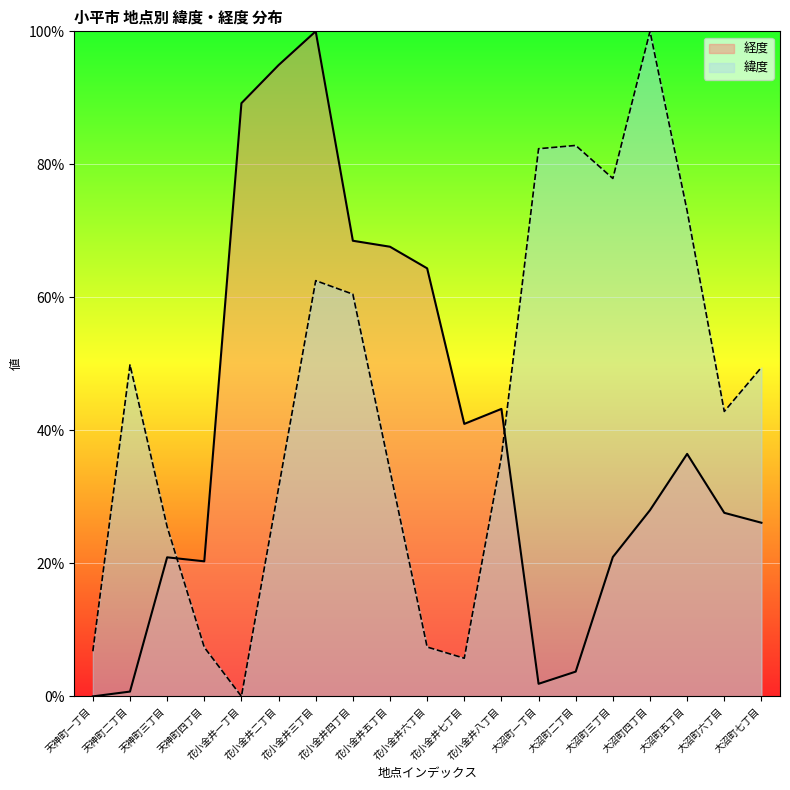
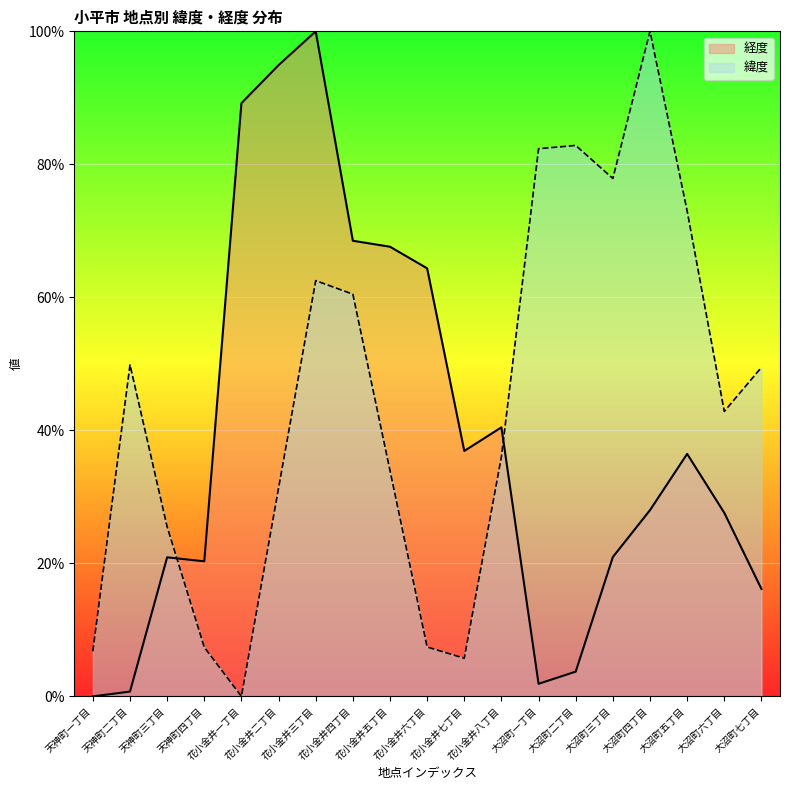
  {
    "経度": {
      "天神町一丁目": "0%",
      "天神町二丁目": "1%",
      "天神町三丁目": "21%",
      "天神町四丁目": "20%",
      "花小金井一丁目": "89%",
      "花小金井二丁目": "95%",
      "花小金井三丁目": "100%",
      "花小金井四丁目": "69%",
      "花小金井五丁目": "68%",
      "花小金井六丁目": "64%",
-     "花小金井七丁目": "41%",
-     "花小金井八丁目": "43%",
+     "花小金井七丁目": "37%",
+     "花小金井八丁目": "40%",
      "大沼町一丁目": "2%",
      "大沼町二丁目": "4%",
      "大沼町三丁目": "21%",
      "大沼町四丁目": "28%",
      "大沼町五丁目": "36%",
      "大沼町六丁目": "28%",
-     "大沼町七丁目": "26%"
+     "大沼町七丁目": "16%"
    },
    "緯度": {
      "天神町一丁目": "7%",
      "天神町二丁目": "50%",
      "天神町三丁目": "26%",
      "天神町四丁目": "7%",
      "花小金井一丁目": "0%",
      "花小金井二丁目": "31%",
      "花小金井三丁目": "63%",
      "花小金井四丁目": "60%",
      "花小金井五丁目": "34%",
      "花小金井六丁目": "7%",
      "花小金井七丁目": "6%",
      "花小金井八丁目": "36%",
      "大沼町一丁目": "82%",
      "大沼町二丁目": "83%",
      "大沼町三丁目": "78%",
      "大沼町四丁目": "100%",
      "大沼町五丁目": "73%",
      "大沼町六丁目": "43%",
      "大沼町七丁目": "49%"
    }
  }
